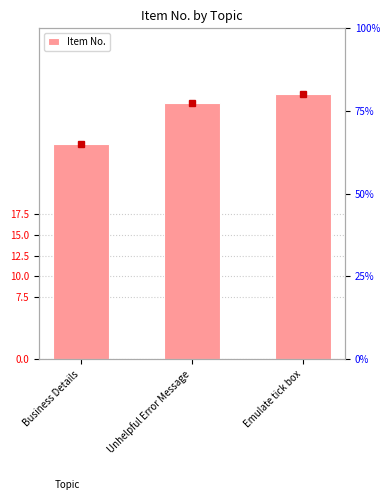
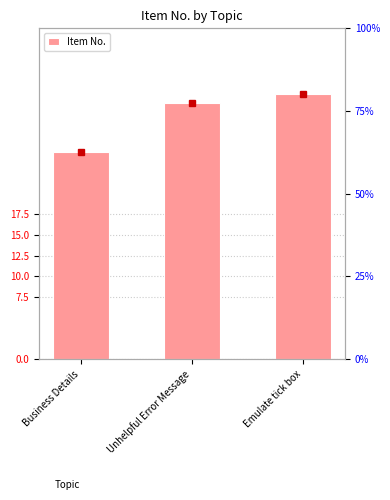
  {
    "Item No.": {
-     "Business Details": 26,
+     "Business Details": 25,
      "Unhelpful Error Message": 31,
      "Emulate tick box": 32
    }
  }
